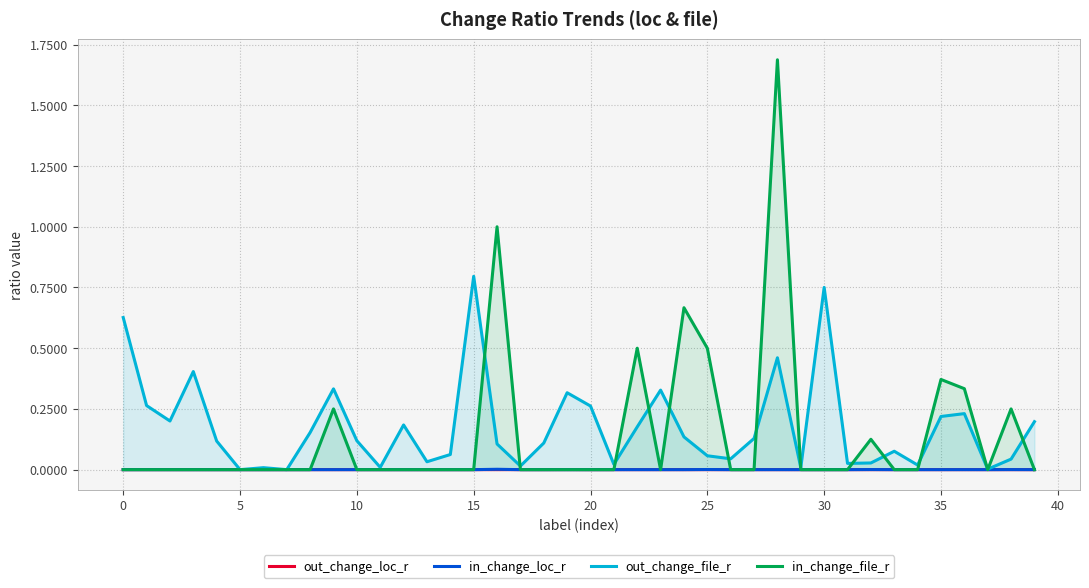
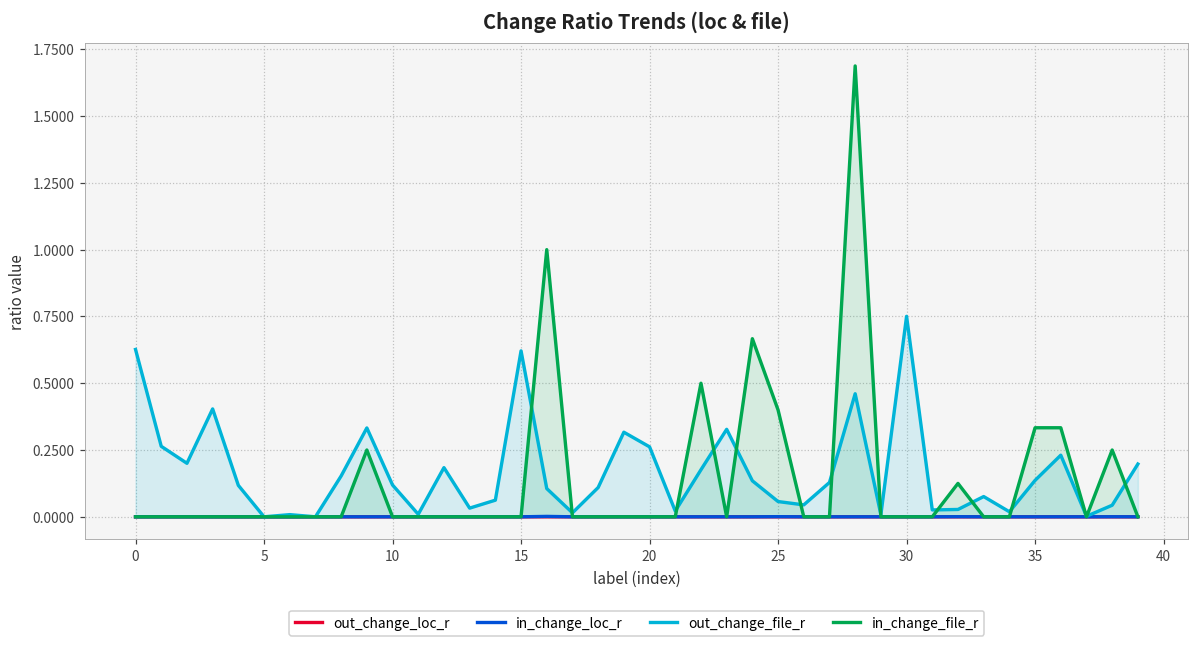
  {
    "in_change_loc_r": {
      "25": 0.00,
      "35": 0.00
    },
    "out_change_file_r": {
      "0": 0.63,
      "10": 0.12,
-     "15": 0.80,
+     "15": 0.62,
      "20": 0.26,
      "25": 0.06,
      "30": 0.75,
-     "35": 0.22
+     "35": 0.14
    },
    "in_change_file_r": {
-     "25": 0.5,
-     "35": 0.37
+     "25": 0.4,
+     "35": 0.33
    }
  }
